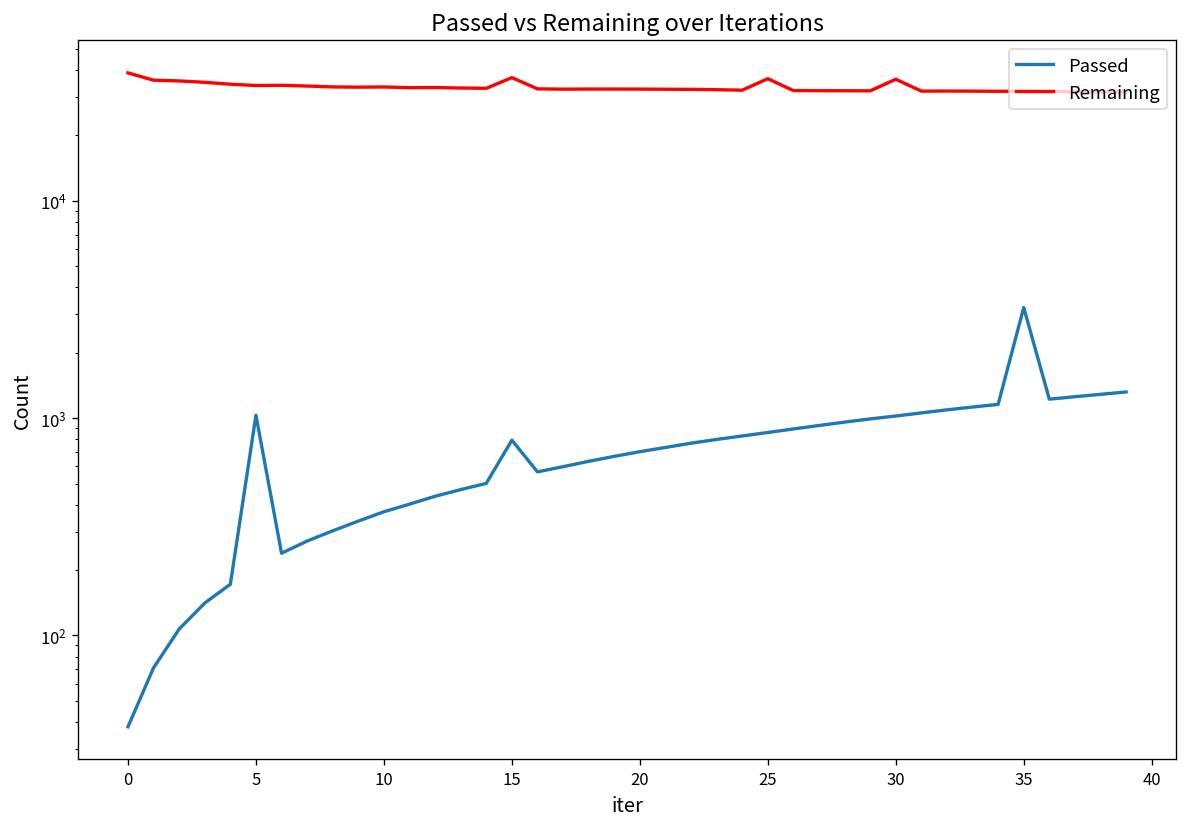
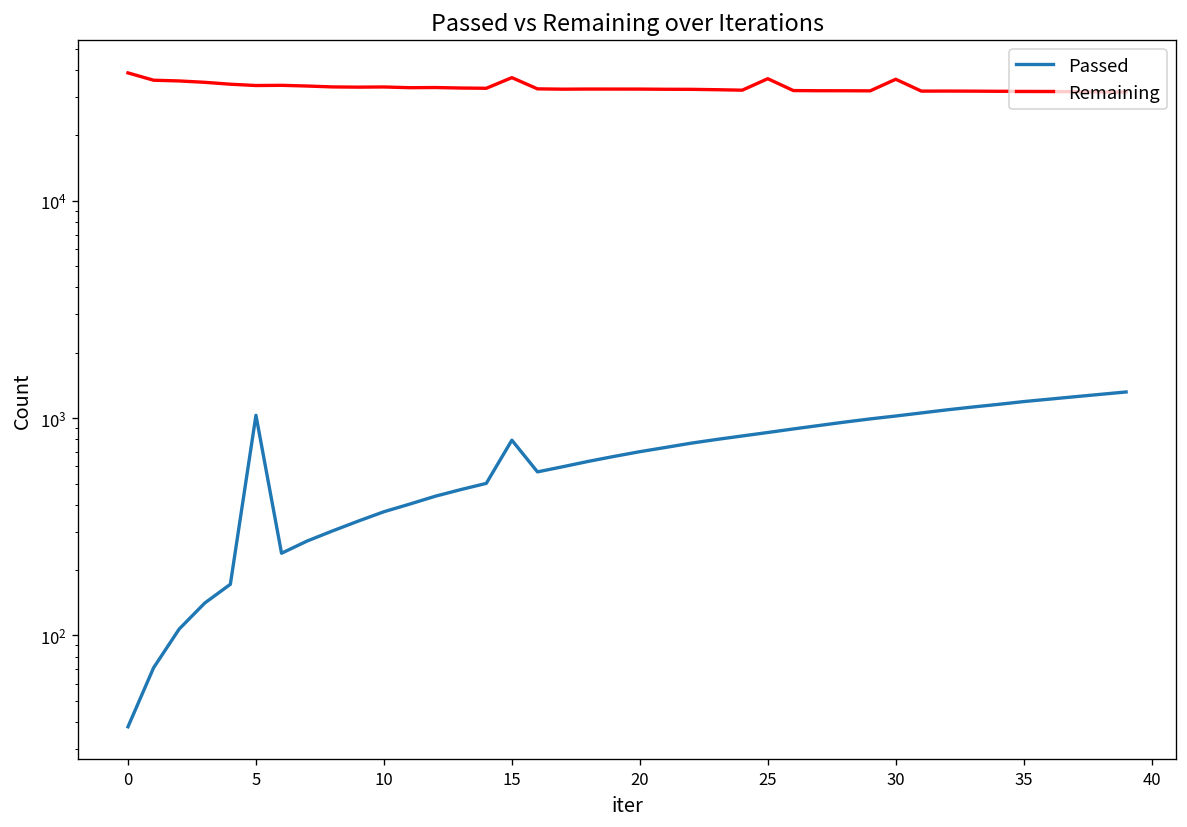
  {
    "Passed": {
      "0": 38,
      "5": 1000,
      "10": 370,
      "15": 800,
      "20": 700,
      "25": 900,
      "30": 1000,
-     "35": 3200
+     "35": 1200
    },
    "Remaining": {
      "0": 39000,
      "5": 34000,
      "10": 33000,
      "15": 37000,
      "20": 33000,
      "25": 36000,
      "30": 36000
    }
  }
